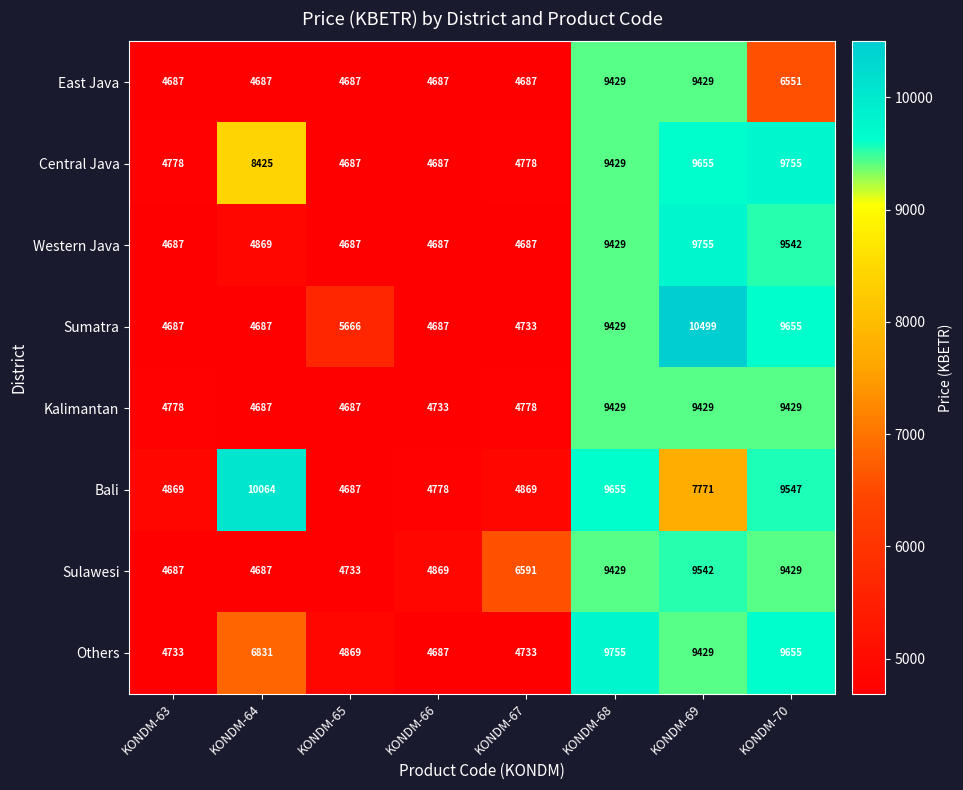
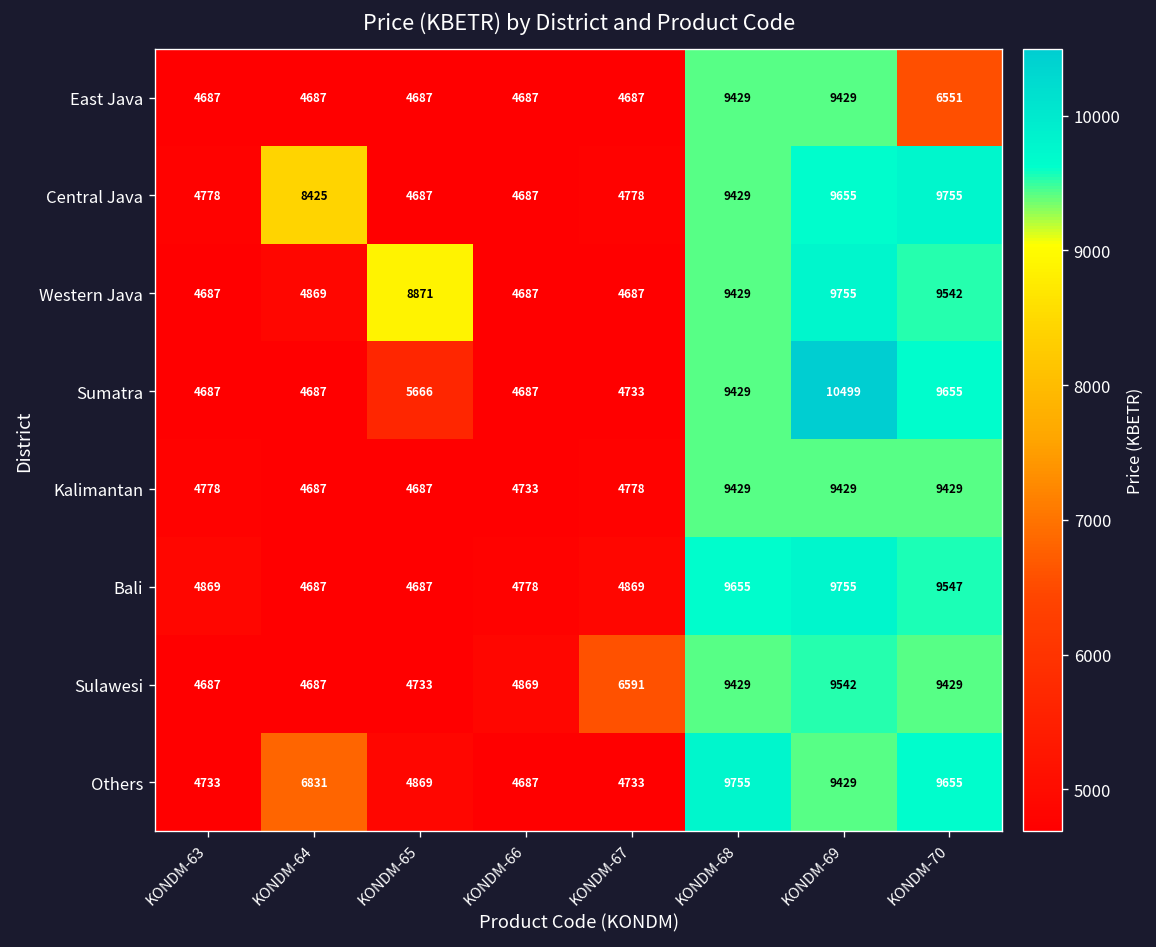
  {
    "East Java": {
      "KONDM-63": 4687,
      "KONDM-64": 4687,
      "KONDM-65": 4687,
      "KONDM-66": 4687,
      "KONDM-67": 4687,
      "KONDM-68": 9429,
      "KONDM-69": 9429,
      "KONDM-70": 6551
    },
    "Central Java": {
      "KONDM-63": 4778,
      "KONDM-64": 8425,
      "KONDM-65": 4687,
      "KONDM-66": 4687,
      "KONDM-67": 4778,
      "KONDM-68": 9429,
      "KONDM-69": 9655,
      "KONDM-70": 9755
    },
    "Western Java": {
      "KONDM-63": 4687,
      "KONDM-64": 4869,
-     "KONDM-65": 4687,
+     "KONDM-65": 8871,
      "KONDM-66": 4687,
      "KONDM-67": 4687,
      "KONDM-68": 9429,
      "KONDM-69": 9755,
      "KONDM-70": 9542
    },
    "Sumatra": {
      "KONDM-63": 4687,
      "KONDM-64": 4687,
      "KONDM-65": 5666,
      "KONDM-66": 4687,
      "KONDM-67": 4733,
      "KONDM-68": 9429,
      "KONDM-69": 10499,
      "KONDM-70": 9655
    },
    "Kalimantan": {
      "KONDM-63": 4778,
      "KONDM-64": 4687,
      "KONDM-65": 4687,
      "KONDM-66": 4733,
      "KONDM-67": 4778,
      "KONDM-68": 9429,
      "KONDM-69": 9429,
      "KONDM-70": 9429
    },
    "Bali": {
      "KONDM-63": 4869,
-     "KONDM-64": 10064,
+     "KONDM-64": 4687,
      "KONDM-65": 4687,
      "KONDM-66": 4778,
      "KONDM-67": 4869,
      "KONDM-68": 9655,
-     "KONDM-69": 7771,
+     "KONDM-69": 9755,
      "KONDM-70": 9547
    },
    "Sulawesi": {
      "KONDM-63": 4687,
      "KONDM-64": 4687,
      "KONDM-65": 4733,
      "KONDM-66": 4869,
      "KONDM-67": 6591,
      "KONDM-68": 9429,
      "KONDM-69": 9542,
      "KONDM-70": 9429
    },
    "Others": {
      "KONDM-63": 4733,
      "KONDM-64": 6831,
      "KONDM-65": 4869,
      "KONDM-66": 4687,
      "KONDM-67": 4733,
      "KONDM-68": 9755,
      "KONDM-69": 9429,
      "KONDM-70": 9655
    }
  }
